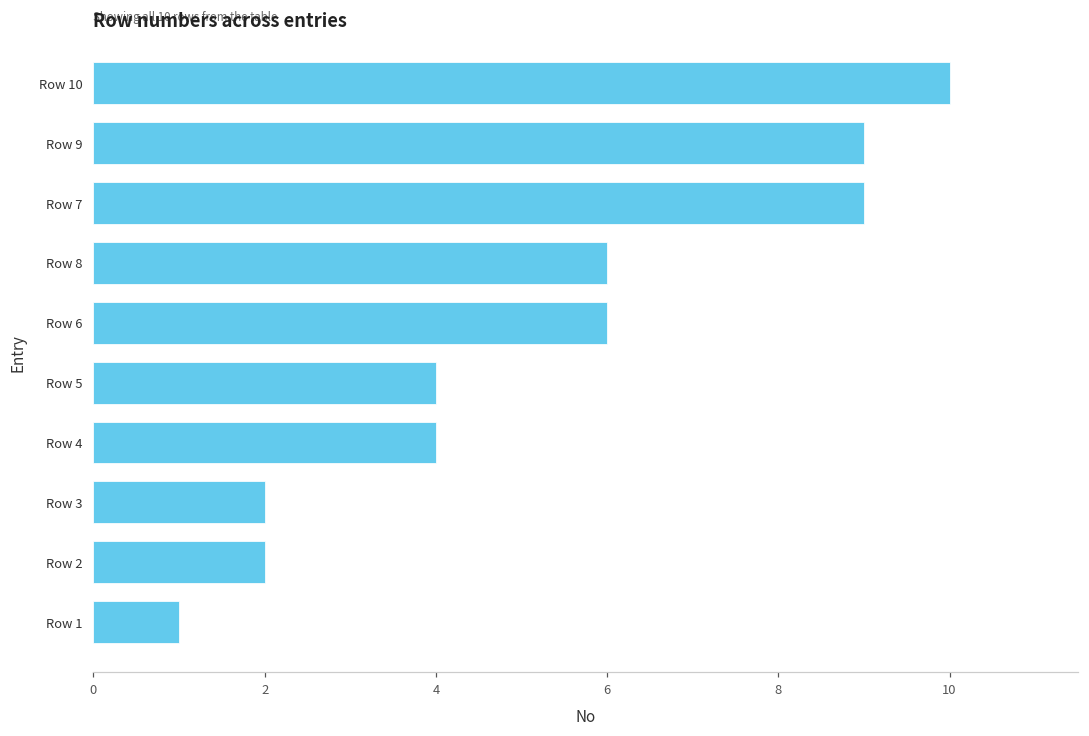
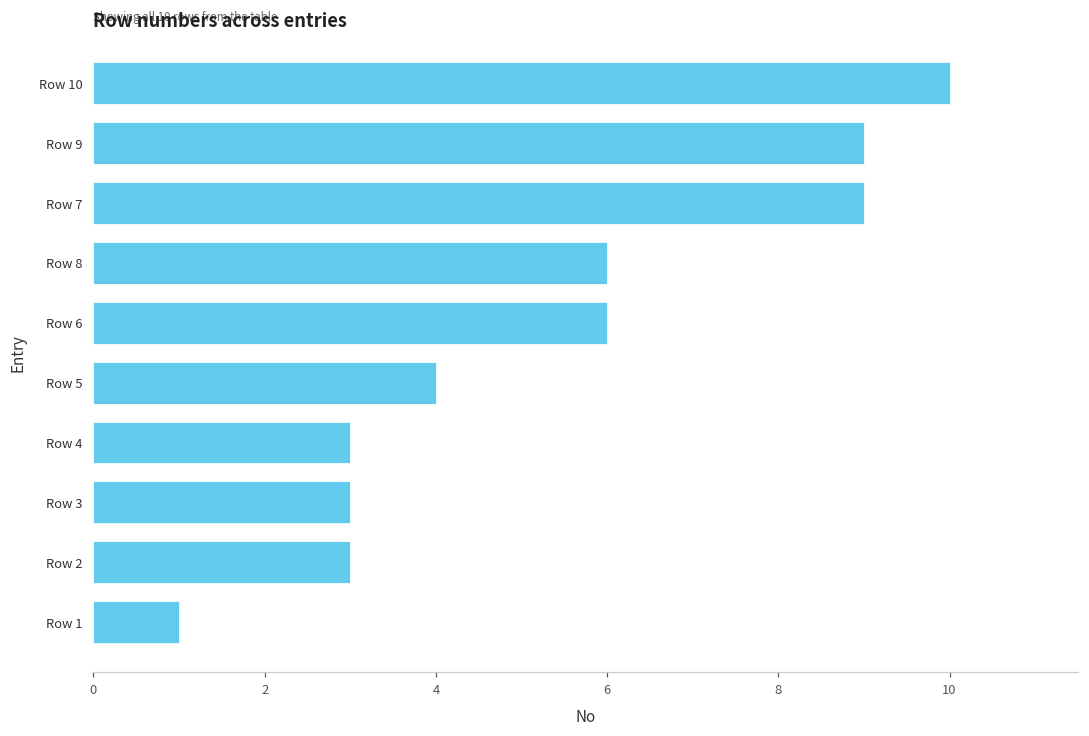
  {
    "Row 10": 10,
    "Row 9": 9,
    "Row 7": 9,
    "Row 8": 6,
    "Row 6": 6,
    "Row 5": 4,
-   "Row 4": 4,
-   "Row 3": 2,
-   "Row 2": 2,
+   "Row 4": 3,
+   "Row 3": 3,
+   "Row 2": 3,
    "Row 1": 1
  }
